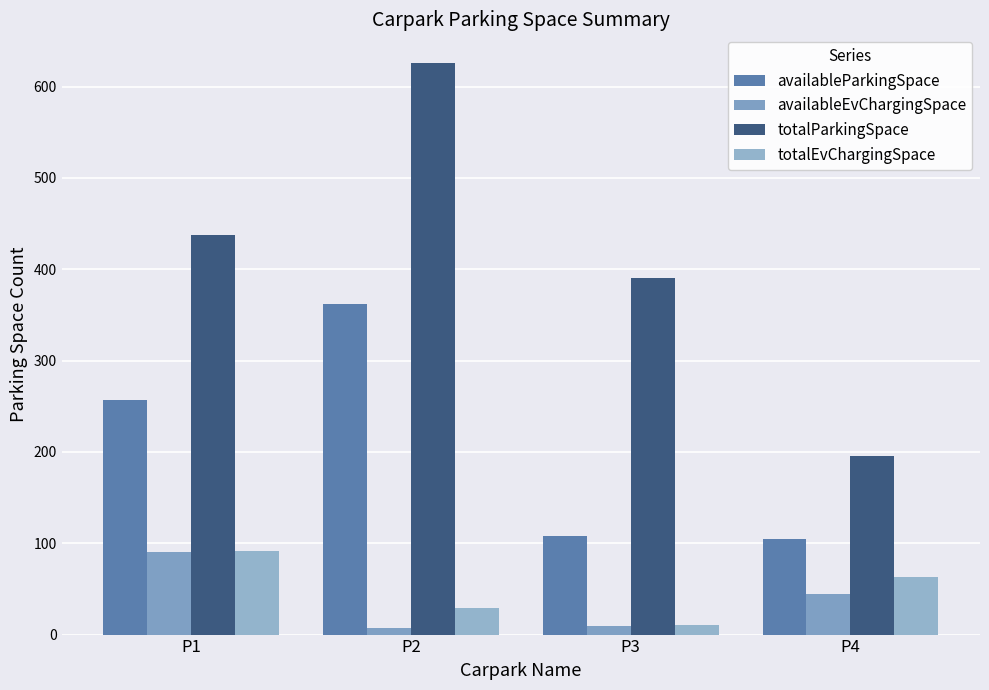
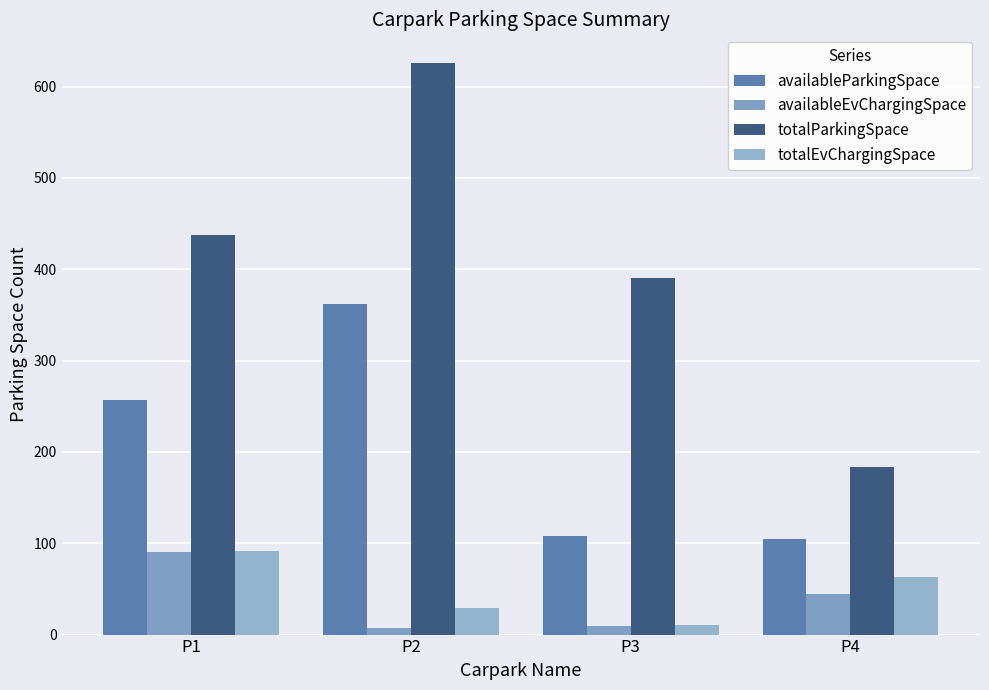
  {
    "totalParkingSpace": {
      "P1": 440,
      "P2": 630,
      "P3": 390,
-     "P4": 200
+     "P4": 180
    }
  }
